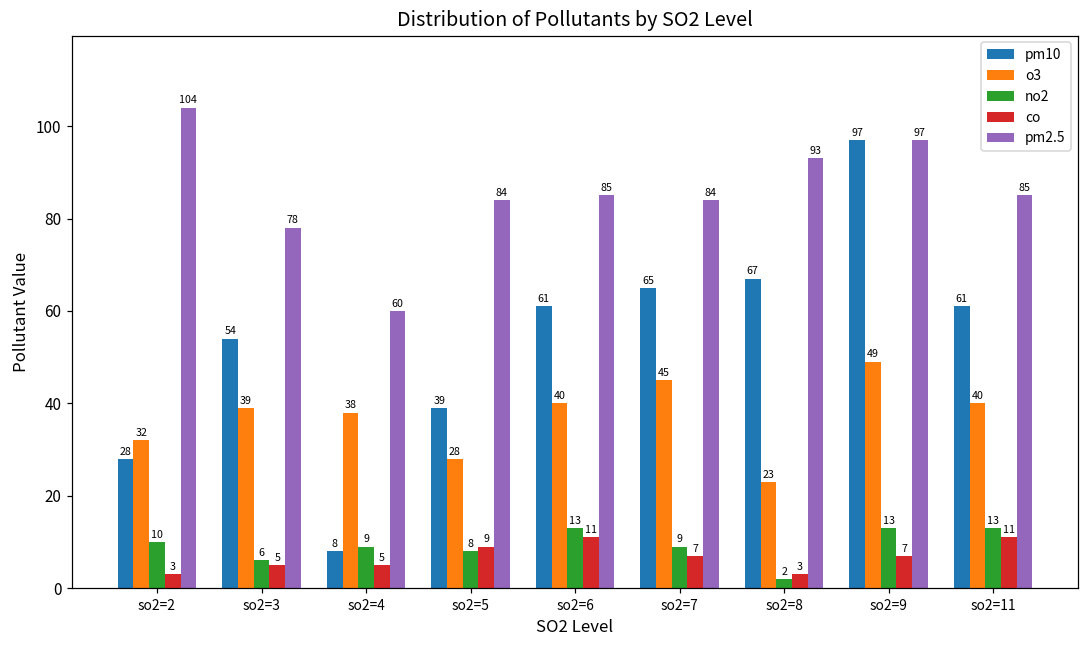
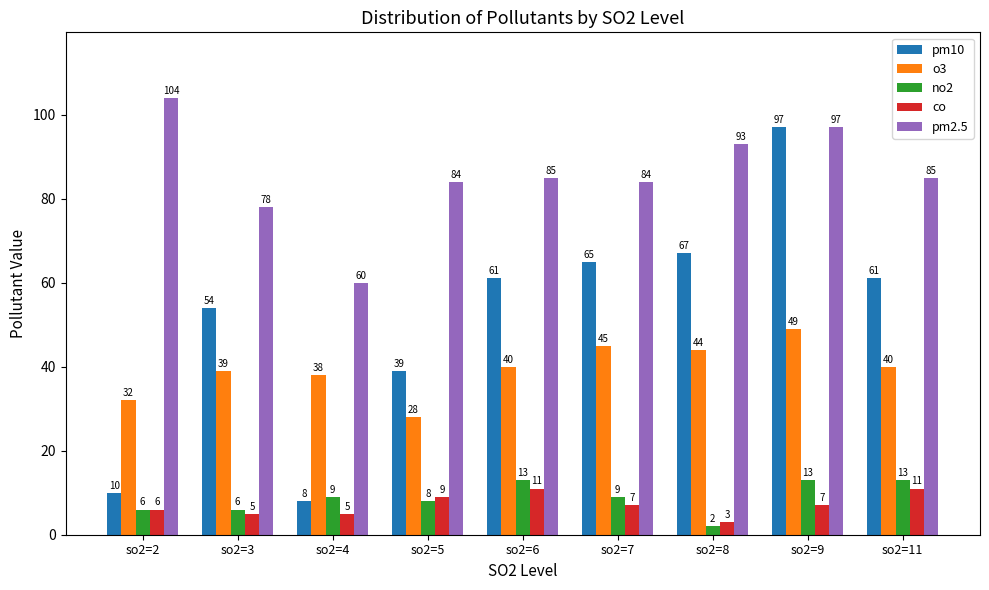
  {
    "pm10": {
-     "so2=2": 28,
+     "so2=2": 10,
      "so2=3": 54,
      "so2=4": 8,
      "so2=5": 39,
      "so2=6": 61,
      "so2=7": 65,
      "so2=8": 67,
      "so2=9": 97,
      "so2=11": 61
    },
    "o3": {
      "so2=2": 32,
      "so2=3": 39,
      "so2=4": 38,
      "so2=5": 28,
      "so2=6": 40,
      "so2=7": 45,
-     "so2=8": 23,
+     "so2=8": 44,
      "so2=9": 49,
      "so2=11": 40
    },
    "no2": {
-     "so2=2": 10,
+     "so2=2": 6,
      "so2=3": 6,
      "so2=4": 9,
      "so2=5": 8,
      "so2=6": 13,
      "so2=7": 9,
      "so2=8": 2,
      "so2=9": 13,
      "so2=11": 13
    },
    "co": {
-     "so2=2": 3,
+     "so2=2": 6,
      "so2=3": 5,
      "so2=4": 5,
      "so2=5": 9,
      "so2=6": 11,
      "so2=7": 7,
      "so2=8": 3,
      "so2=9": 7,
      "so2=11": 11
    },
    "pm2.5": {
      "so2=2": 104,
      "so2=3": 78,
      "so2=4": 60,
      "so2=5": 84,
      "so2=6": 85,
      "so2=7": 84,
      "so2=8": 93,
      "so2=9": 97,
      "so2=11": 85
    }
  }
